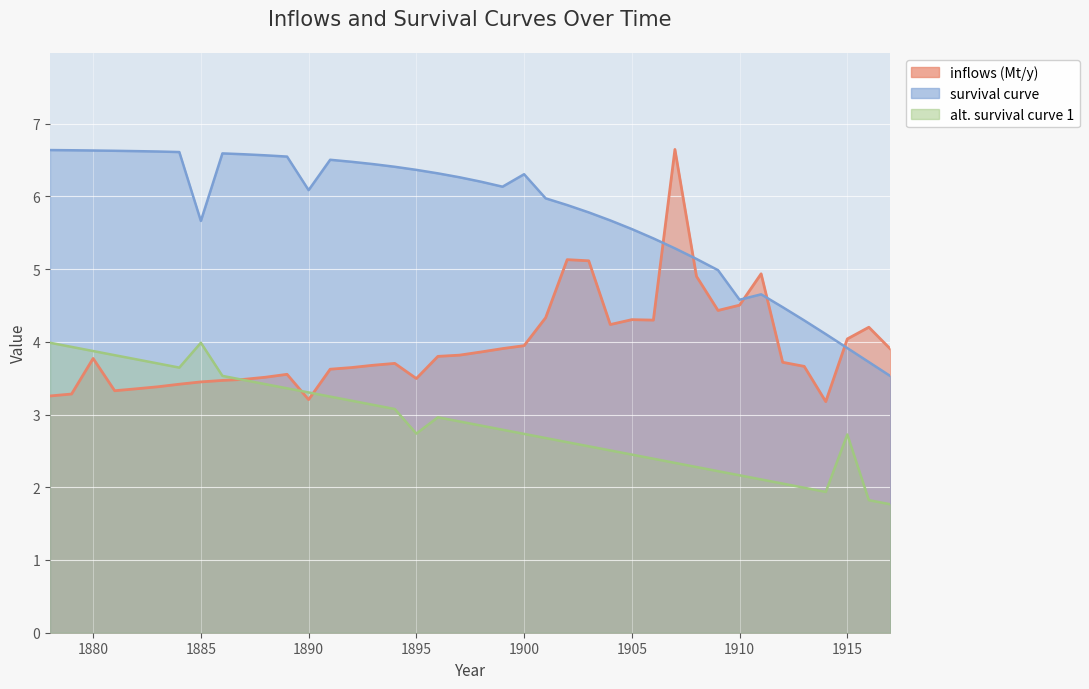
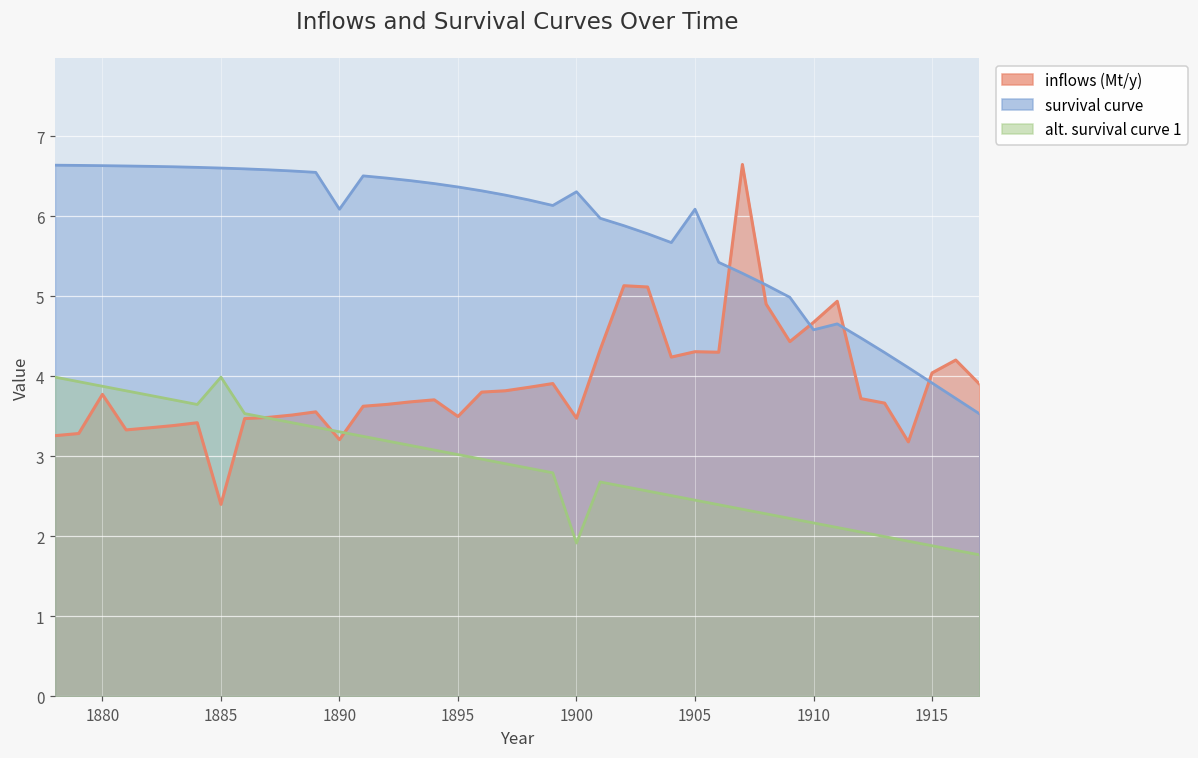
  {
    "inflows (Mt/y)": {
      "1880": 3.8,
-     "1885": 3.4,
+     "1885": 2.4,
      "1890": 3.2,
      "1895": 3.5,
-     "1900": 3.9,
+     "1900": 3.5,
      "1905": 4.3,
-     "1910": 4.5,
+     "1910": 4.7,
      "1915": 4.0
    },
    "survival curve": {
      "1880": 6.6,
-     "1885": 5.7,
+     "1885": 6.6,
      "1890": 6.1,
      "1895": 6.4,
      "1900": 6.3,
-     "1905": 5.5,
+     "1905": 6.1,
      "1910": 4.6,
      "1915": 3.9
    },
    "alt. survival curve 1": {
      "1880": 3.9,
      "1885": 4.0,
      "1890": 3.3,
-     "1895": 2.7,
-     "1900": 2.7,
+     "1895": 3.0,
+     "1900": 1.9,
      "1905": 2.4,
      "1910": 2.2,
-     "1915": 2.7
+     "1915": 1.9
    }
  }
